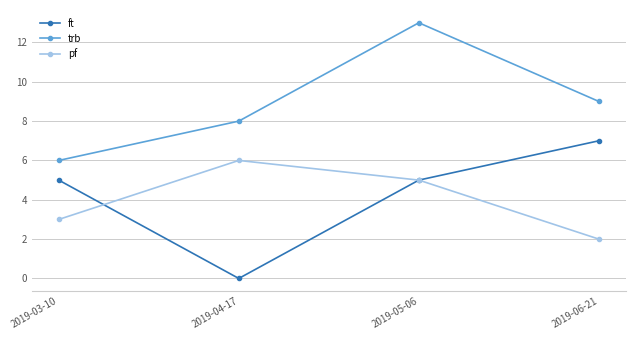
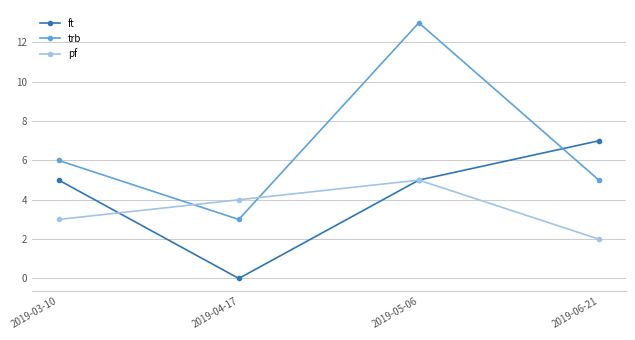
  {
    "ft": {
      "2019-03-10": 5,
      "2019-04-17": 0,
      "2019-06-21": 7
    },
    "trb": {
      "2019-03-10": 6,
-     "2019-04-17": 8,
+     "2019-04-17": 3,
      "2019-05-06": 13,
-     "2019-06-21": 9
+     "2019-06-21": 5
    },
    "pf": {
      "2019-03-10": 3,
-     "2019-04-17": 6,
+     "2019-04-17": 4,
      "2019-06-21": 2
    }
  }
